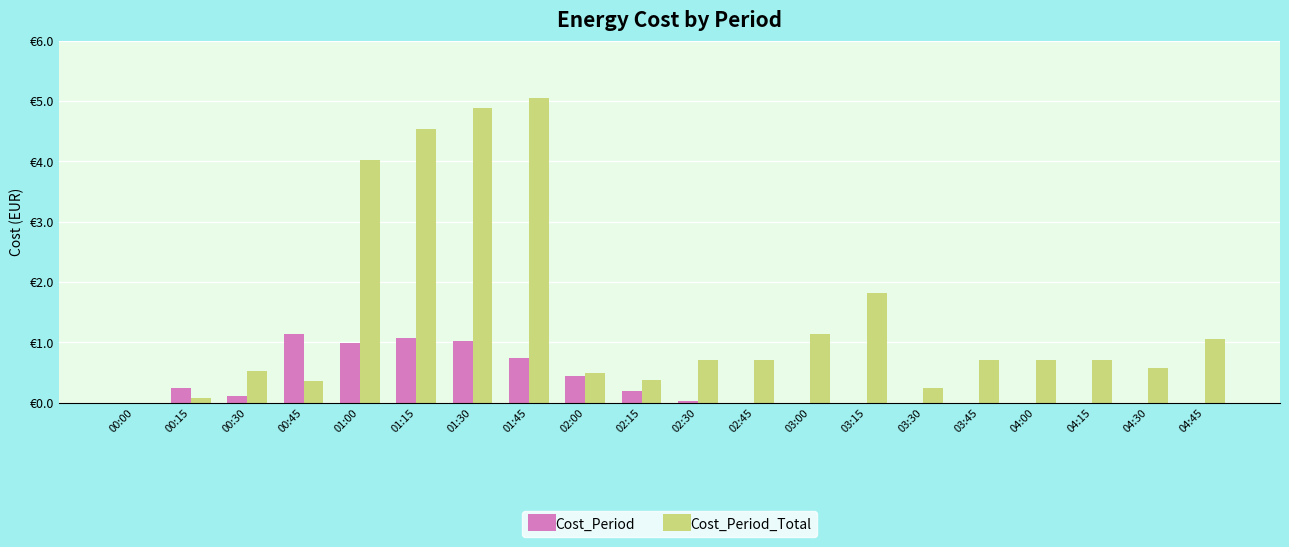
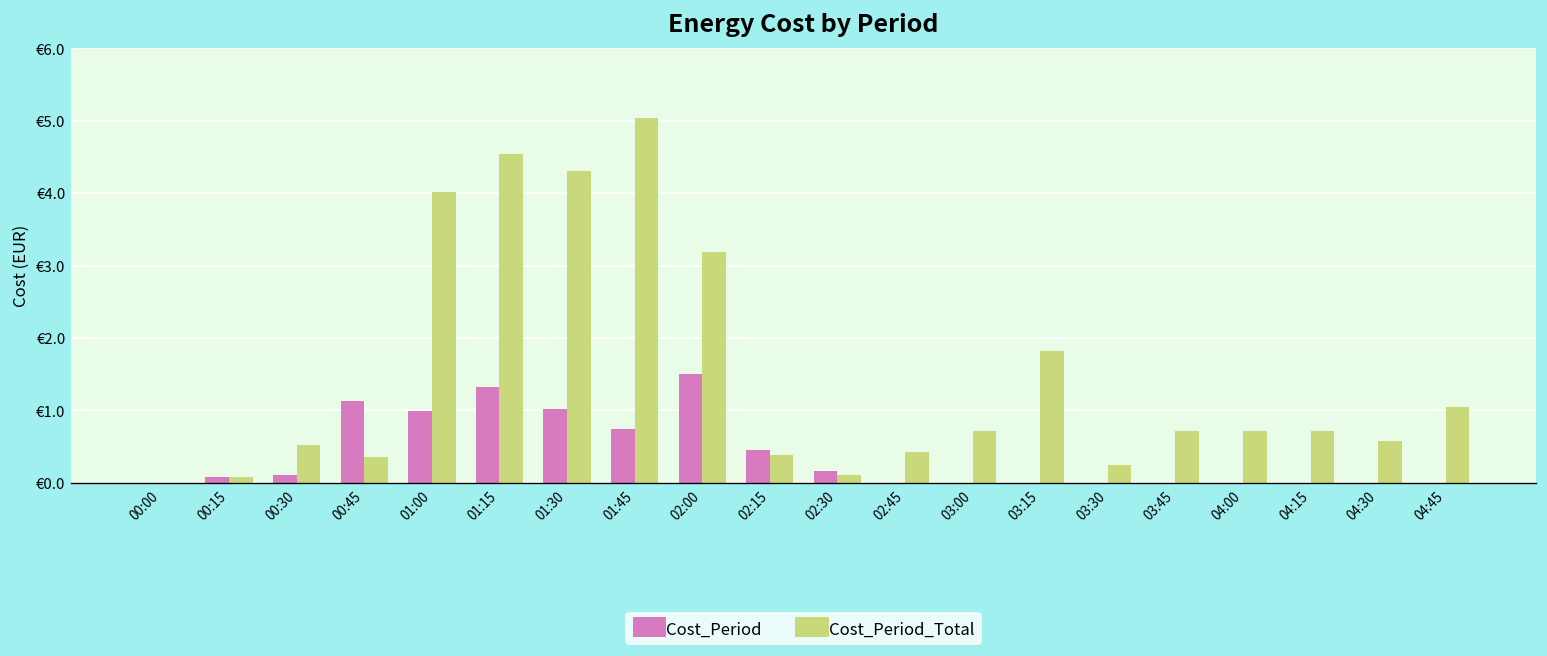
  {
    "Cost_Period": {
      "00:00": "€0.0",
-     "00:15": "€0.2",
+     "00:15": "€0.1",
      "00:30": "€0.1",
      "00:45": "€1.1",
      "01:00": "€1.0",
-     "01:15": "€1.1",
+     "01:15": "€1.3",
      "01:30": "€1.0",
      "01:45": "€0.7",
-     "02:00": "€0.4",
-     "02:15": "€0.2",
-     "02:30": "€0.0",
+     "02:00": "€1.5",
+     "02:15": "€0.5",
+     "02:30": "€0.2",
      "02:45": "€0.0",
      "03:00": "€0.0",
      "03:15": "€0.0",
      "03:30": "€0.0",
      "03:45": "€0.0",
      "04:00": "€0.0",
      "04:15": "€0.0",
      "04:30": "€0.0",
      "04:45": "€0.0"
    },
    "Cost_Period_Total": {
      "00:00": "€0.0",
      "00:15": "€0.1",
      "00:30": "€0.5",
      "00:45": "€0.4",
      "01:00": "€4.0",
      "01:15": "€4.5",
-     "01:30": "€4.9",
+     "01:30": "€4.3",
      "01:45": "€5.0",
-     "02:00": "€0.5",
+     "02:00": "€3.2",
      "02:15": "€0.4",
-     "02:30": "€0.7",
-     "02:45": "€0.7",
-     "03:00": "€1.1",
+     "02:30": "€0.1",
+     "02:45": "€0.4",
+     "03:00": "€0.7",
      "03:15": "€1.8",
      "03:30": "€0.3",
      "03:45": "€0.7",
      "04:00": "€0.7",
      "04:15": "€0.7",
      "04:30": "€0.6",
      "04:45": "€1.0"
    }
  }
